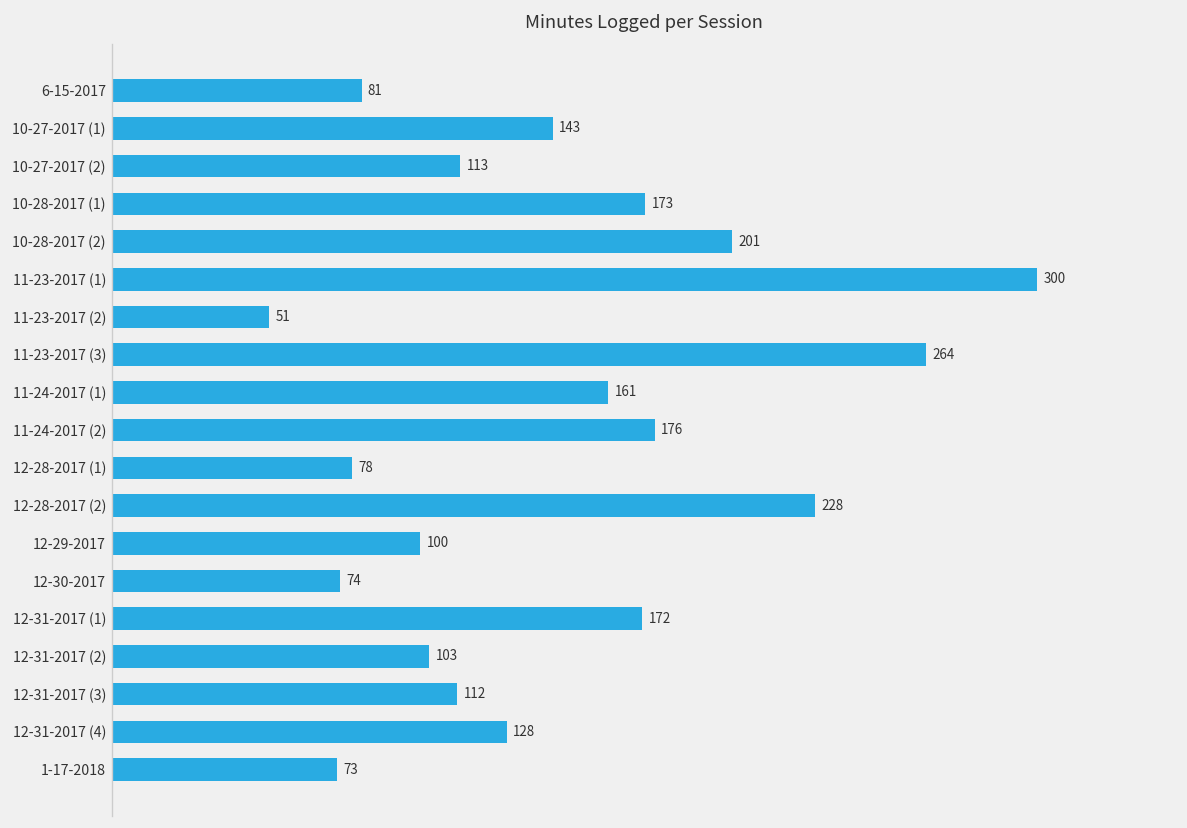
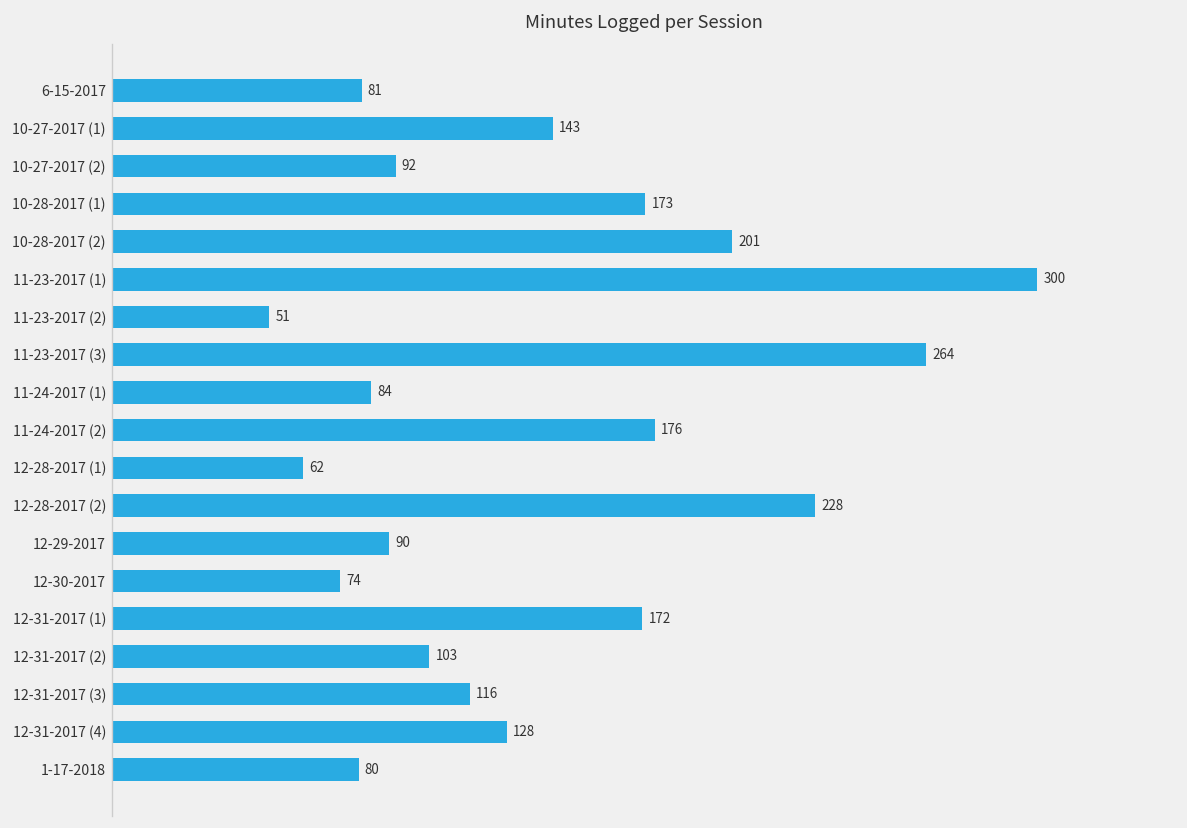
  {
    "6-15-2017": 81,
    "10-27-2017 (1)": 143,
-   "10-27-2017 (2)": 113,
+   "10-27-2017 (2)": 92,
    "10-28-2017 (1)": 173,
    "10-28-2017 (2)": 201,
    "11-23-2017 (1)": 300,
    "11-23-2017 (2)": 51,
    "11-23-2017 (3)": 264,
-   "11-24-2017 (1)": 161,
+   "11-24-2017 (1)": 84,
    "11-24-2017 (2)": 176,
-   "12-28-2017 (1)": 78,
+   "12-28-2017 (1)": 62,
    "12-28-2017 (2)": 228,
-   "12-29-2017": 100,
+   "12-29-2017": 90,
    "12-30-2017": 74,
    "12-31-2017 (1)": 172,
    "12-31-2017 (2)": 103,
-   "12-31-2017 (3)": 112,
+   "12-31-2017 (3)": 116,
    "12-31-2017 (4)": 128,
-   "1-17-2018": 73
+   "1-17-2018": 80
  }
